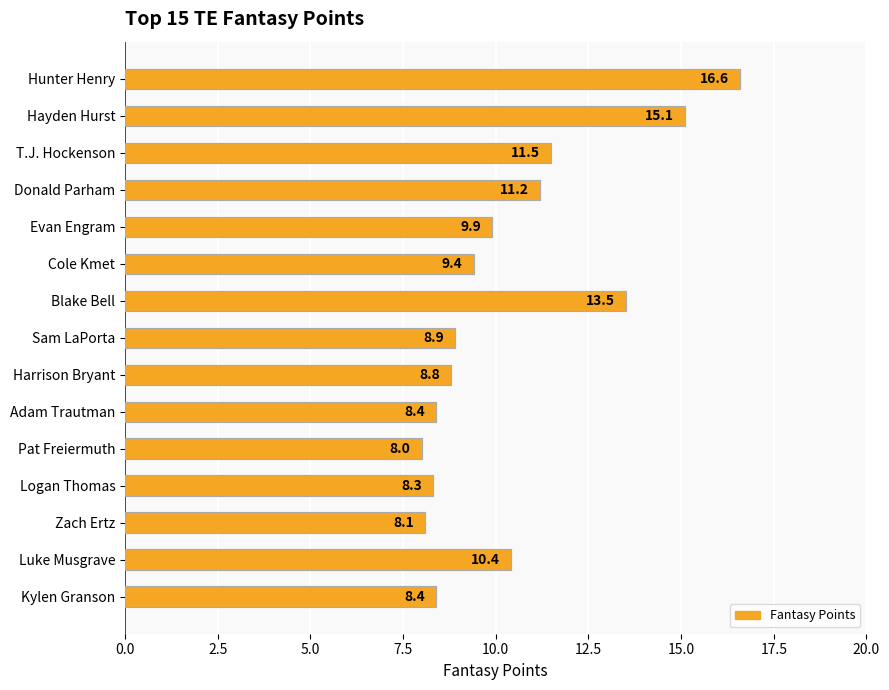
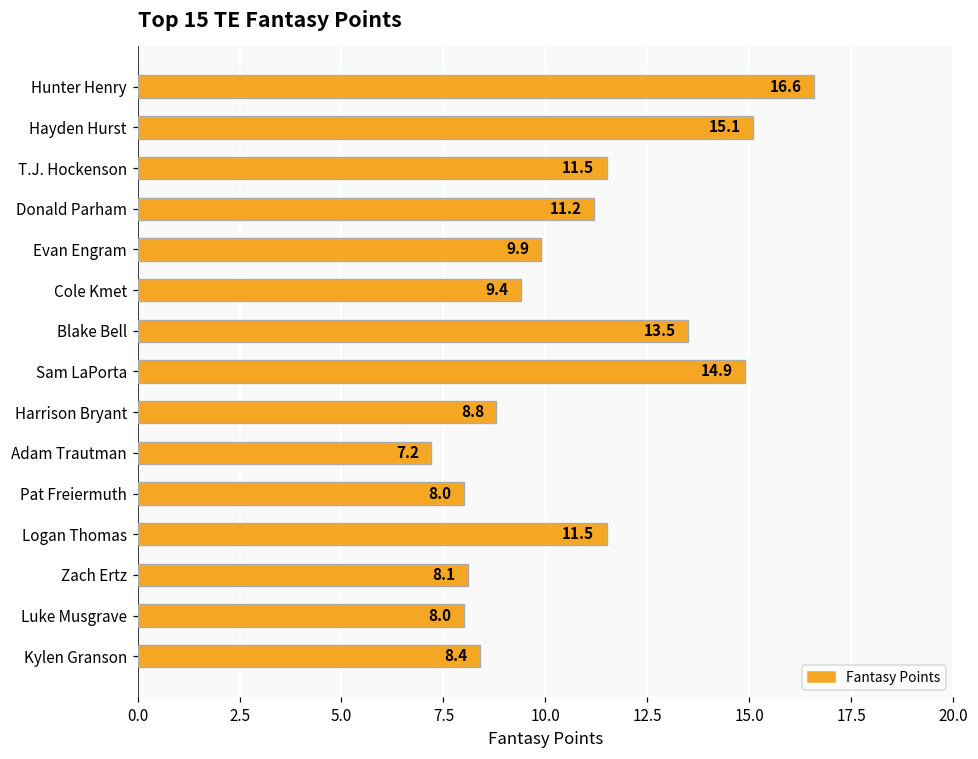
  {
    "Hunter Henry": 16.6,
    "Hayden Hurst": 15.1,
    "T.J. Hockenson": 11.5,
    "Donald Parham": 11.2,
    "Evan Engram": 9.9,
    "Cole Kmet": 9.4,
    "Blake Bell": 13.5,
-   "Sam LaPorta": 8.9,
+   "Sam LaPorta": 14.9,
    "Harrison Bryant": 8.8,
-   "Adam Trautman": 8.4,
+   "Adam Trautman": 7.2,
    "Pat Freiermuth": 8.0,
-   "Logan Thomas": 8.3,
+   "Logan Thomas": 11.5,
    "Zach Ertz": 8.1,
-   "Luke Musgrave": 10.4,
+   "Luke Musgrave": 8.0,
    "Kylen Granson": 8.4
  }
